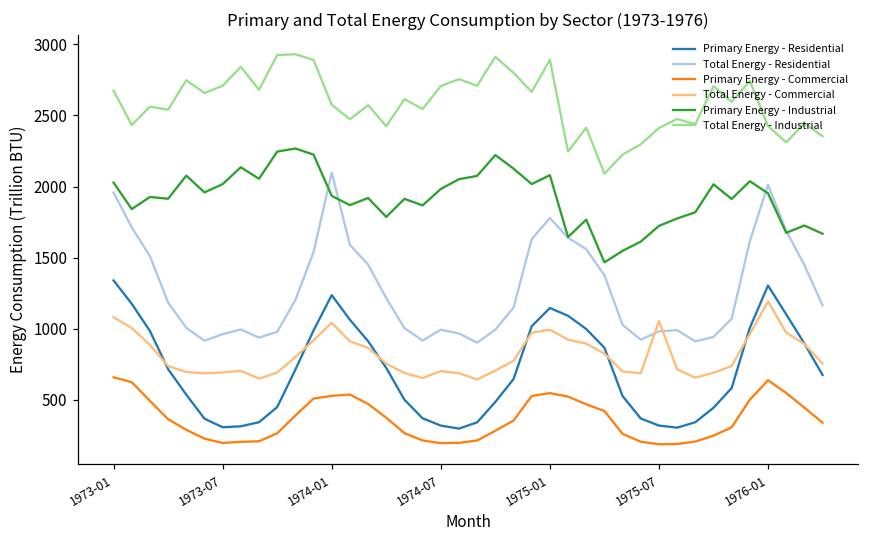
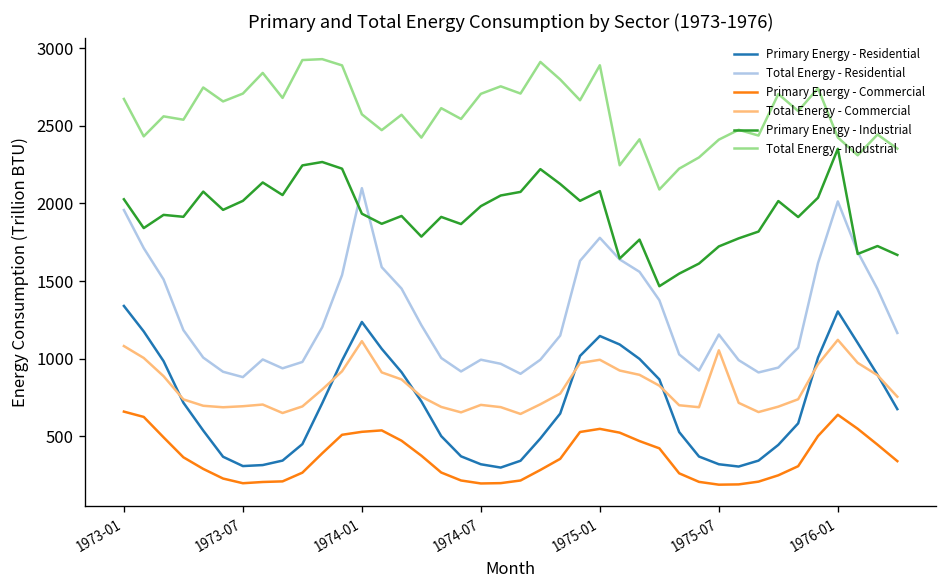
  {
    "Primary Energy - Residential": {
      "1973-01": 1340,
      "1973-07": 310,
      "1974-01": 1240,
      "1974-07": 320,
      "1975-01": 1150,
      "1975-07": 320,
      "1976-01": 1300
    },
    "Total Energy - Residential": {
      "1973-01": 1960,
-     "1973-07": 960,
+     "1973-07": 880,
      "1974-01": 2100,
      "1974-07": 990,
      "1975-01": 1780,
-     "1975-07": 980,
+     "1975-07": 1160,
      "1976-01": 2010
    },
    "Primary Energy - Commercial": {
      "1973-01": 660,
      "1973-07": 200,
      "1974-01": 530,
      "1974-07": 190,
      "1975-01": 550,
      "1975-07": 190,
      "1976-01": 640
    },
    "Total Energy - Commercial": {
      "1973-01": 1080,
      "1973-07": 690,
-     "1974-01": 1040,
+     "1974-01": 1110,
      "1974-07": 700,
      "1975-01": 990,
      "1975-07": 1050,
-     "1976-01": 1190
+     "1976-01": 1120
    },
    "Primary Energy - Industrial": {
      "1973-01": 2030,
      "1973-07": 2020,
      "1974-01": 1930,
      "1974-07": 1980,
      "1975-01": 2080,
      "1975-07": 1720,
-     "1976-01": 1950
+     "1976-01": 2350
    },
    "Total Energy - Industrial": {
      "1973-01": 2670,
      "1973-07": 2710,
      "1974-01": 2570,
      "1974-07": 2710,
      "1975-01": 2890,
      "1975-07": 2410,
      "1976-01": 2430
    }
  }
